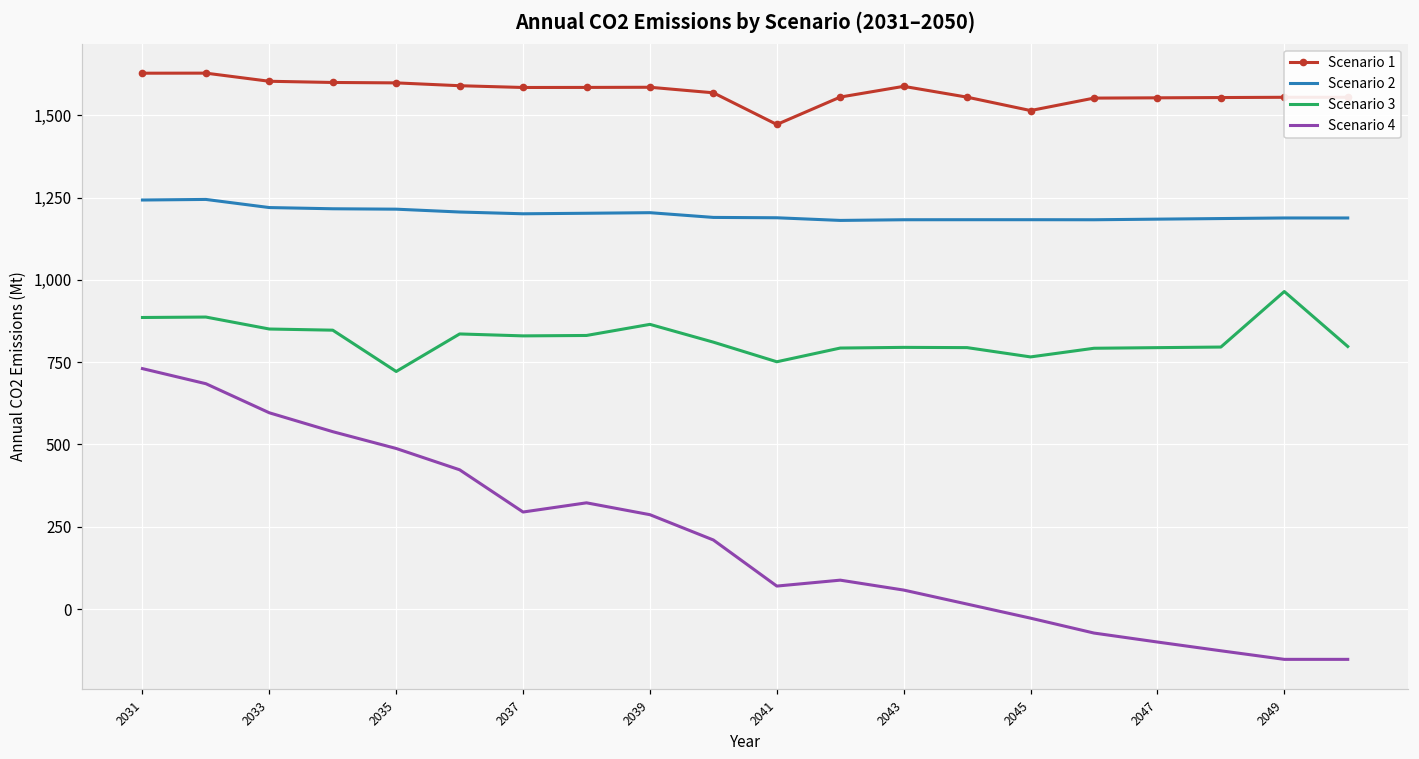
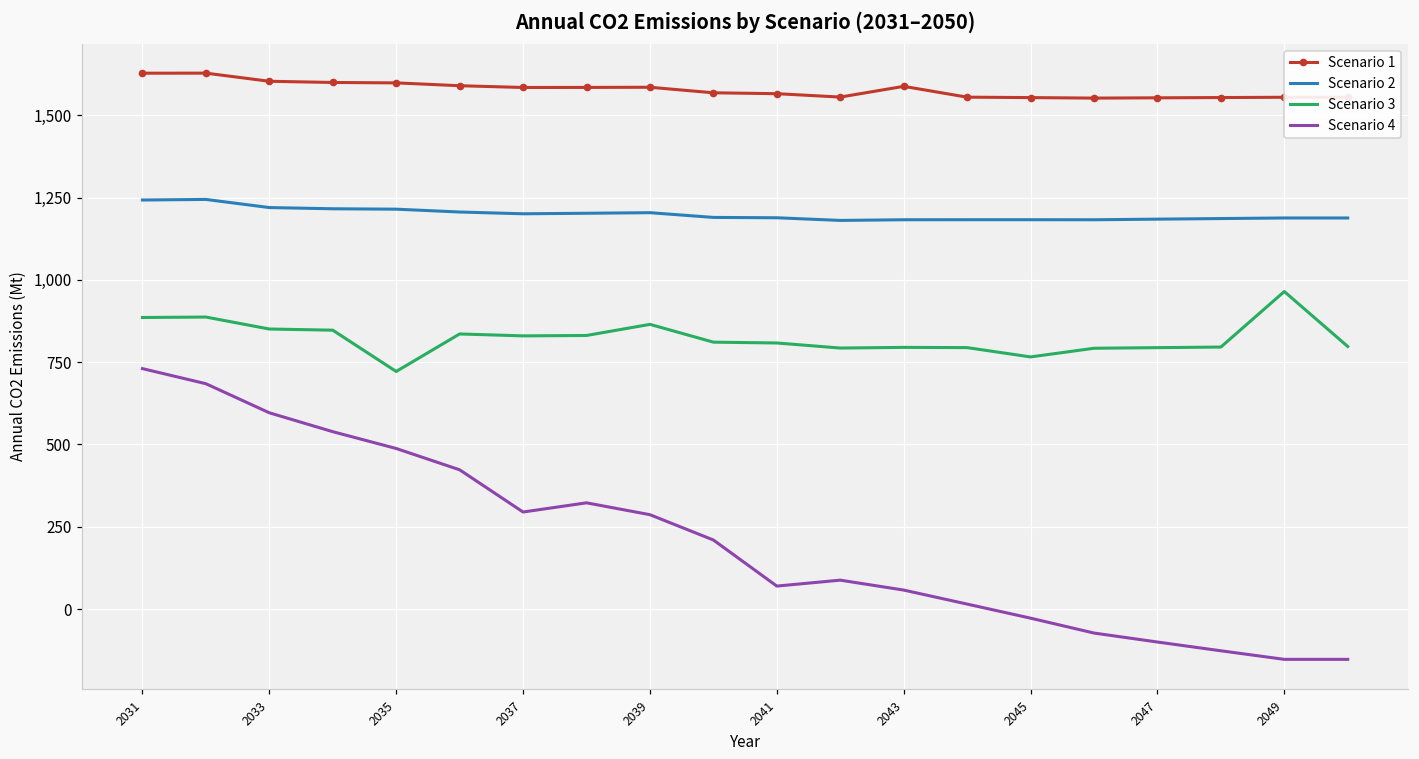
  {
    "Scenario 1": {
      "2031": "1,630",
      "2033": "1,600",
      "2035": "1,600",
      "2037": "1,580",
      "2039": "1,580",
-     "2041": "1,470",
+     "2041": "1,570",
      "2043": "1,590",
-     "2045": "1,510",
+     "2045": "1,550",
      "2047": "1,550",
      "2049": "1,550"
    },
    "Scenario 2": {
      "2031": "1,240",
      "2033": "1,220",
      "2035": "1,210",
      "2037": "1,200",
      "2039": "1,200",
      "2041": "1,190",
      "2043": "1,180",
      "2045": "1,180",
      "2047": "1,180",
      "2049": "1,190"
    },
    "Scenario 3": {
      "2031": "890",
      "2033": "850",
      "2035": "720",
      "2037": "830",
      "2039": "860",
-     "2041": "750",
+     "2041": "810",
      "2043": "790",
      "2045": "770",
      "2047": "790",
      "2049": "960"
    },
    "Scenario 4": {
      "2031": "730",
      "2033": "600",
      "2035": "490",
      "2037": "290",
      "2039": "290",
      "2041": "70",
      "2043": "60",
      "2045": "-30",
      "2047": "-100",
      "2049": "-150"
    }
  }
